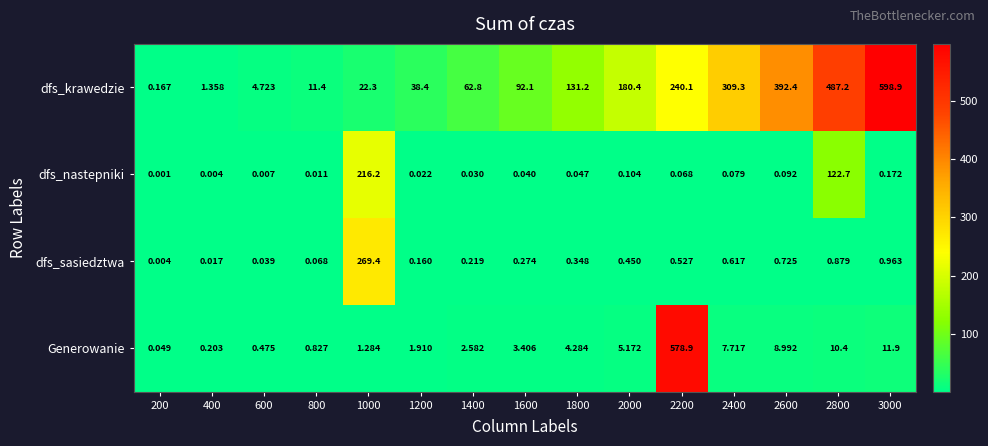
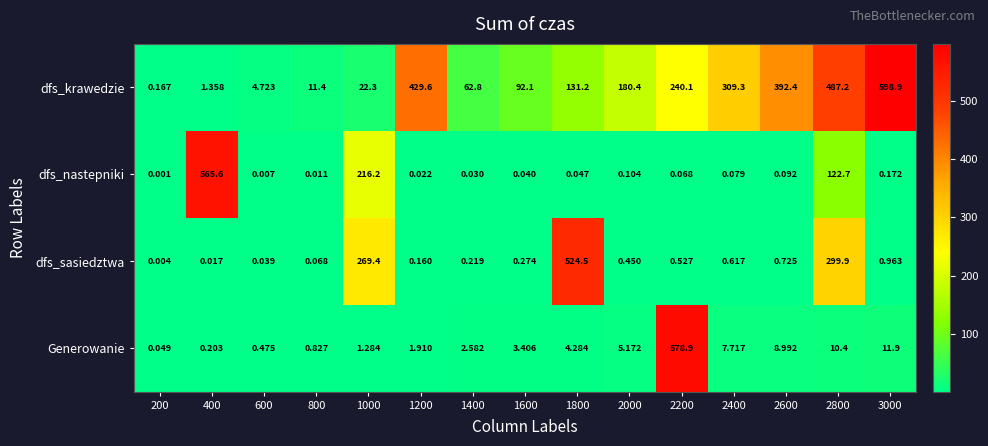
  {
    "dfs_krawedzie": {
      "200": 0.167,
      "400": 1.358,
      "600": 4.723,
      "800": 11.4,
      "1000": 22.3,
-     "1200": 38.4,
+     "1200": 429.6,
      "1400": 62.8,
      "1600": 92.1,
      "1800": 131.2,
      "2000": 180.4,
      "2200": 240.1,
      "2400": 309.3,
      "2600": 392.4,
      "2800": 487.2,
      "3000": 598.9
    },
    "dfs_nastepniki": {
      "200": 0.001,
-     "400": 0.004,
+     "400": 565.6,
      "600": 0.007,
      "800": 0.011,
      "1000": 216.2,
      "1200": 0.022,
      "1400": 0.030,
      "1600": 0.040,
      "1800": 0.047,
      "2000": 0.104,
      "2200": 0.068,
      "2400": 0.079,
      "2600": 0.092,
      "2800": 122.7,
      "3000": 0.172
    },
    "dfs_sasiedztwa": {
      "200": 0.004,
      "400": 0.017,
      "600": 0.039,
      "800": 0.068,
      "1000": 269.4,
      "1200": 0.160,
      "1400": 0.219,
      "1600": 0.274,
-     "1800": 0.348,
+     "1800": 524.5,
      "2000": 0.450,
      "2200": 0.527,
      "2400": 0.617,
      "2600": 0.725,
-     "2800": 0.879,
+     "2800": 299.9,
      "3000": 0.963
    },
    "Generowanie": {
      "200": 0.049,
      "400": 0.203,
      "600": 0.475,
      "800": 0.827,
      "1000": 1.284,
      "1200": 1.910,
      "1400": 2.582,
      "1600": 3.406,
      "1800": 4.284,
      "2000": 5.172,
      "2200": 578.9,
      "2400": 7.717,
      "2600": 8.992,
      "2800": 10.4,
      "3000": 11.9
    }
  }
